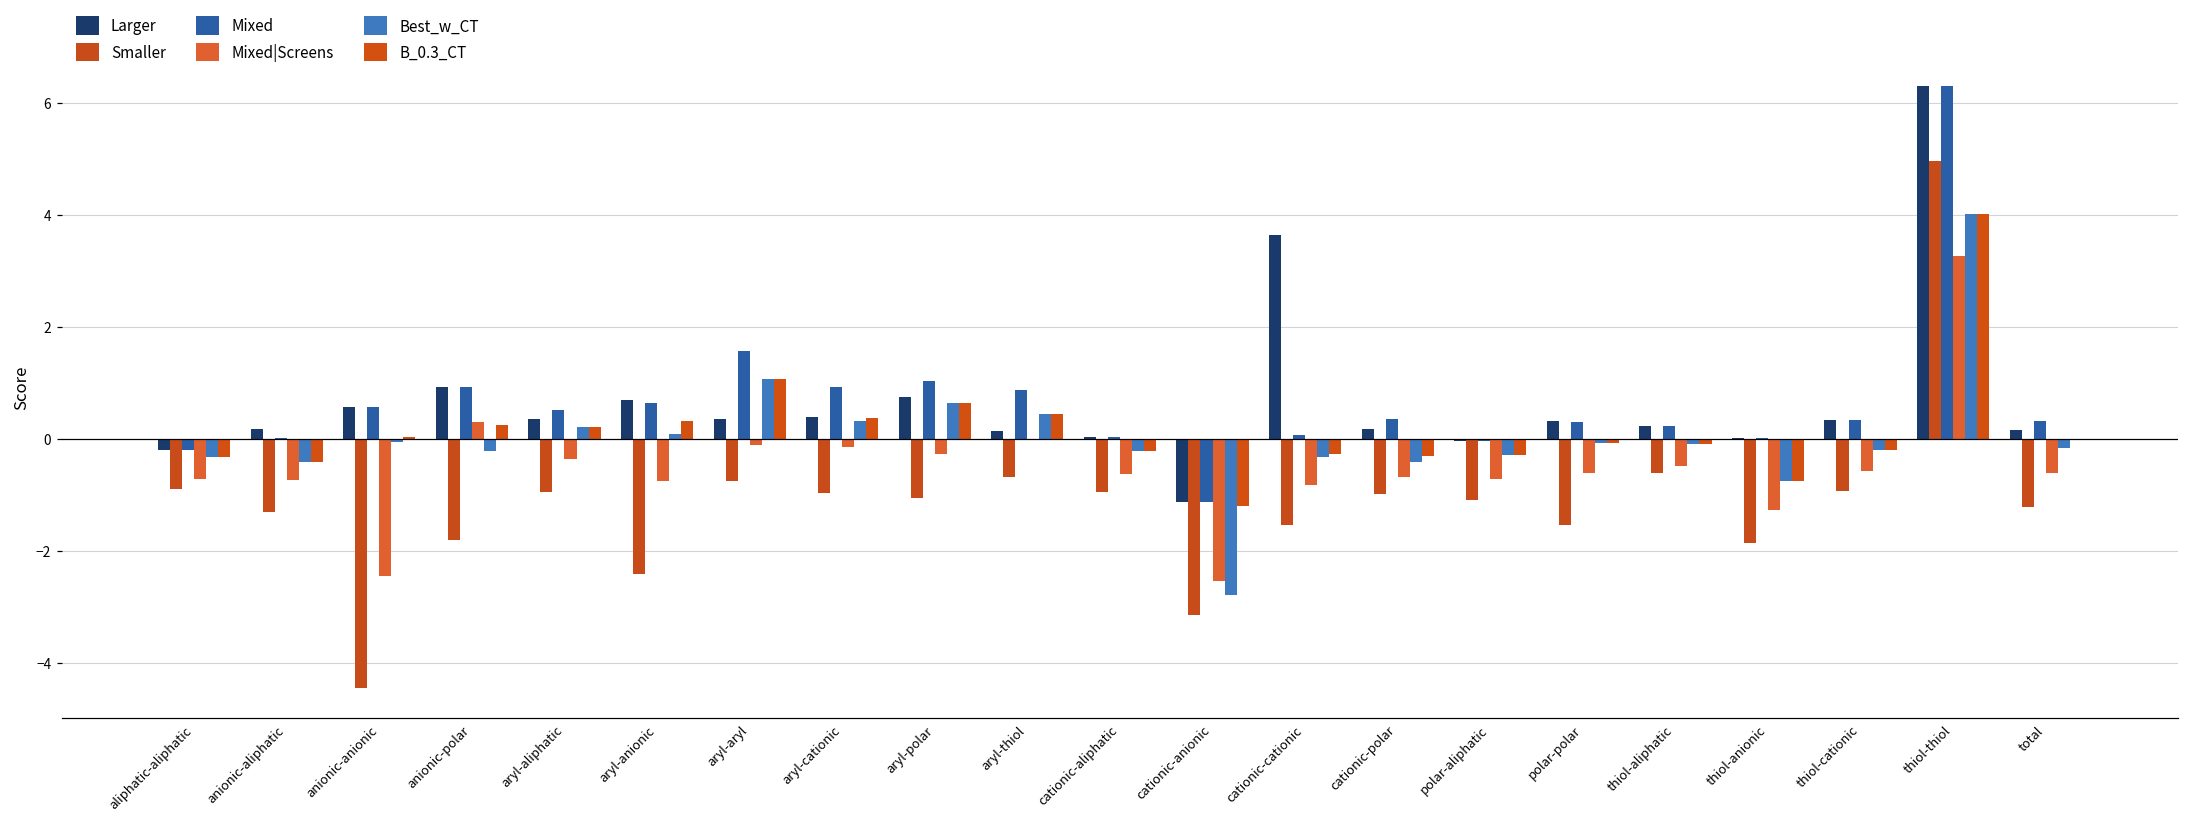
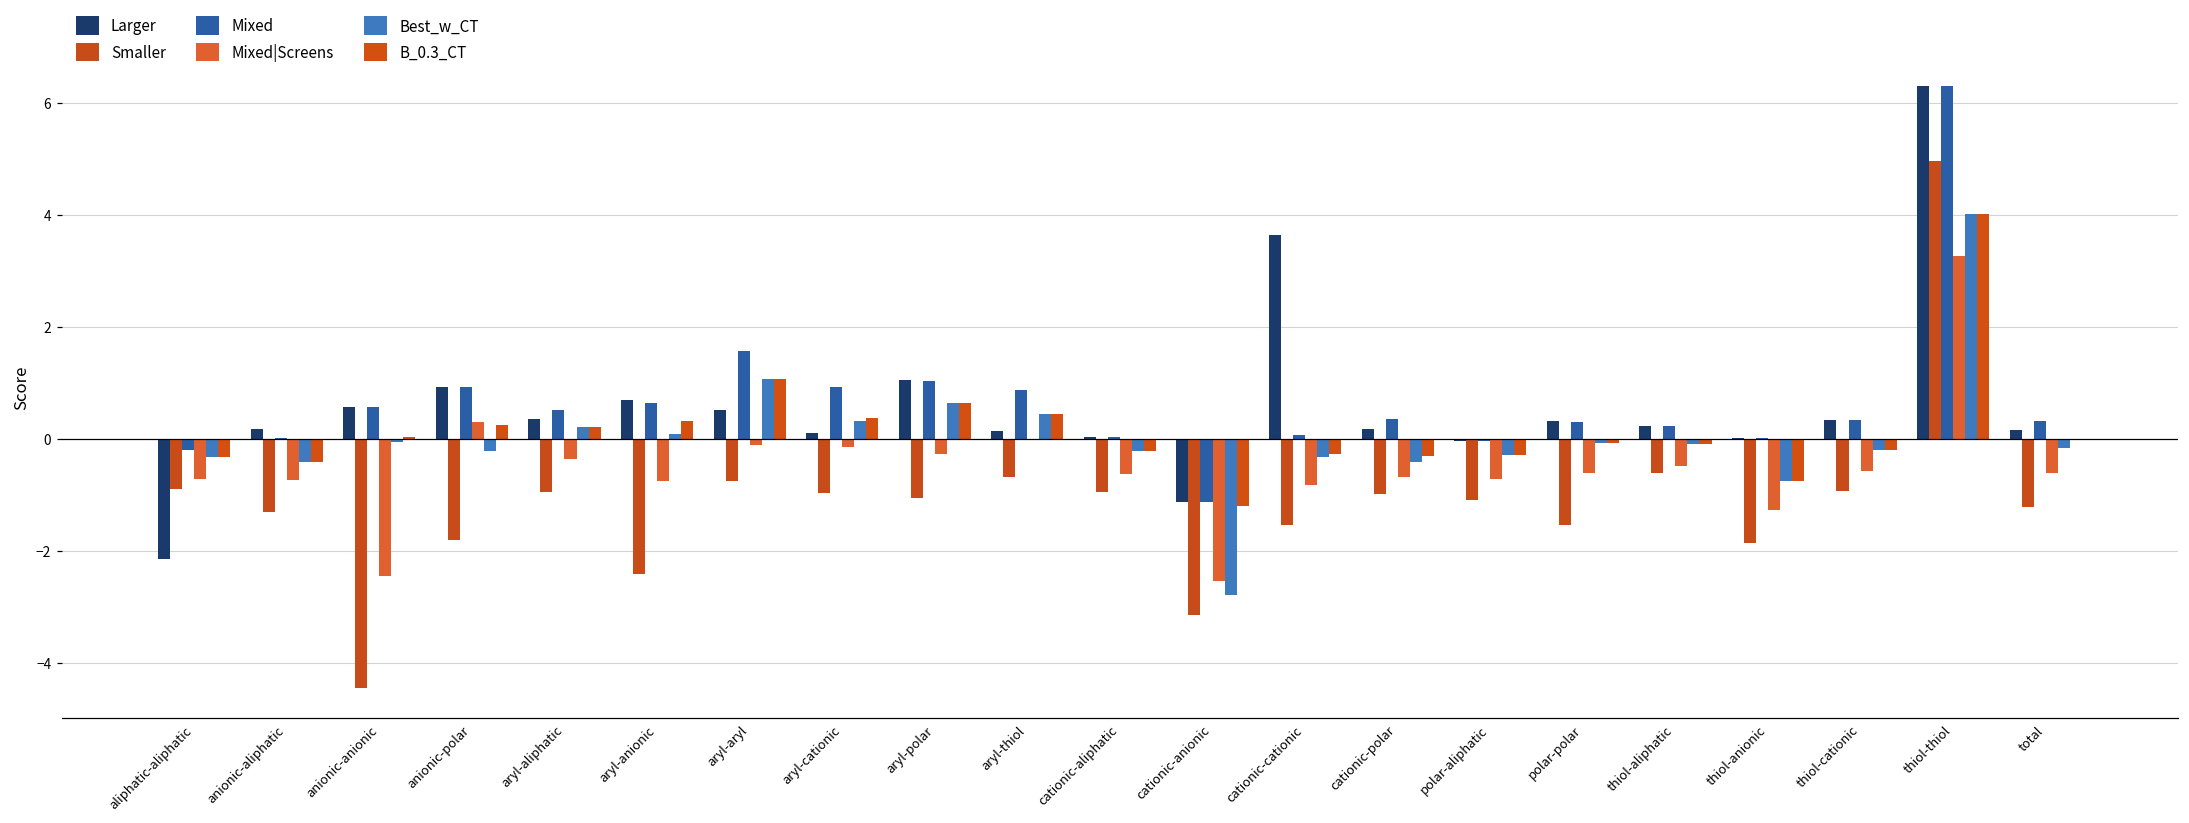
  {
    "Larger": {
-     "aliphatic-aliphatic": -0.2,
+     "aliphatic-aliphatic": -2.2,
      "anionic-aliphatic": 0.2,
      "anionic-anionic": 0.6,
      "anionic-polar": 0.9,
      "aryl-aliphatic": 0.4,
      "aryl-anionic": 0.7,
-     "aryl-aryl": 0.4,
-     "aryl-cationic": 0.4,
-     "aryl-polar": 0.8,
+     "aryl-aryl": 0.5,
+     "aryl-cationic": 0.1,
+     "aryl-polar": 1.1,
      "aryl-thiol": 0.2,
      "cationic-anionic": -1.1,
      "cationic-cationic": 3.6,
      "cationic-polar": 0.2,
      "polar-polar": 0.3,
      "thiol-aliphatic": 0.2,
      "thiol-cationic": 0.3,
      "thiol-thiol": 6.3,
      "total": 0.2
    }
  }
